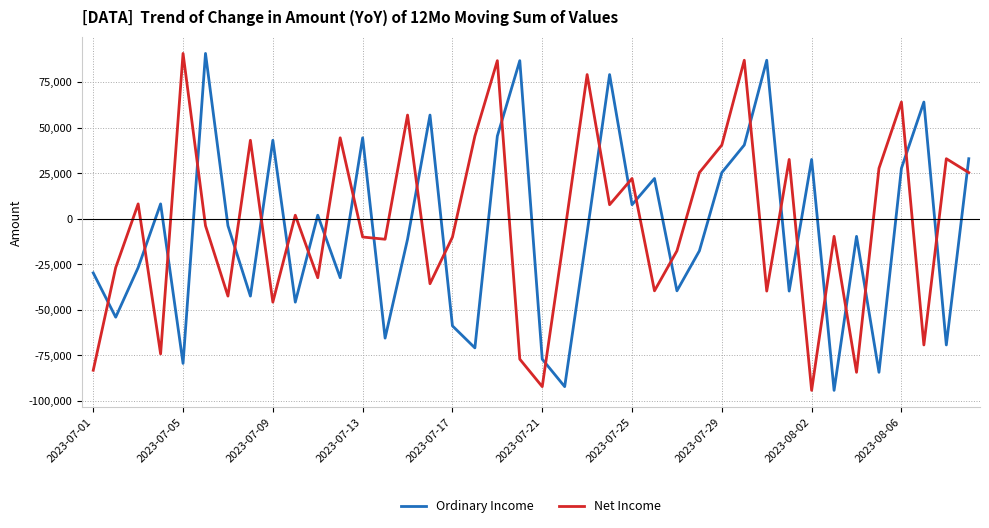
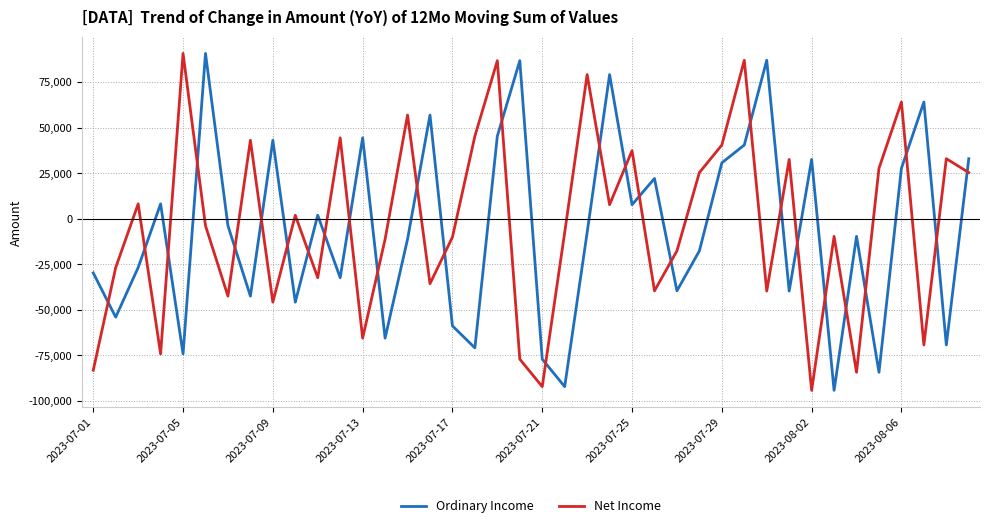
  {
    "Ordinary Income": {
      "2023-07-01": "-30,000",
-     "2023-07-05": "-79,000",
+     "2023-07-05": "-74,000",
      "2023-07-09": "43,000",
      "2023-07-13": "44,000",
      "2023-07-17": "-59,000",
      "2023-07-21": "-77,000",
      "2023-07-25": "8,000",
-     "2023-07-29": "25,000",
+     "2023-07-29": "31,000",
      "2023-08-02": "33,000",
      "2023-08-06": "28,000"
    },
    "Net Income": {
      "2023-07-01": "-83,000",
      "2023-07-05": "91,000",
      "2023-07-09": "-46,000",
-     "2023-07-13": "-10,000",
+     "2023-07-13": "-65,000",
      "2023-07-17": "-10,000",
      "2023-07-21": "-92,000",
-     "2023-07-25": "22,000",
+     "2023-07-25": "37,000",
      "2023-07-29": "40,000",
      "2023-08-02": "-94,000",
      "2023-08-06": "64,000"
    }
  }
